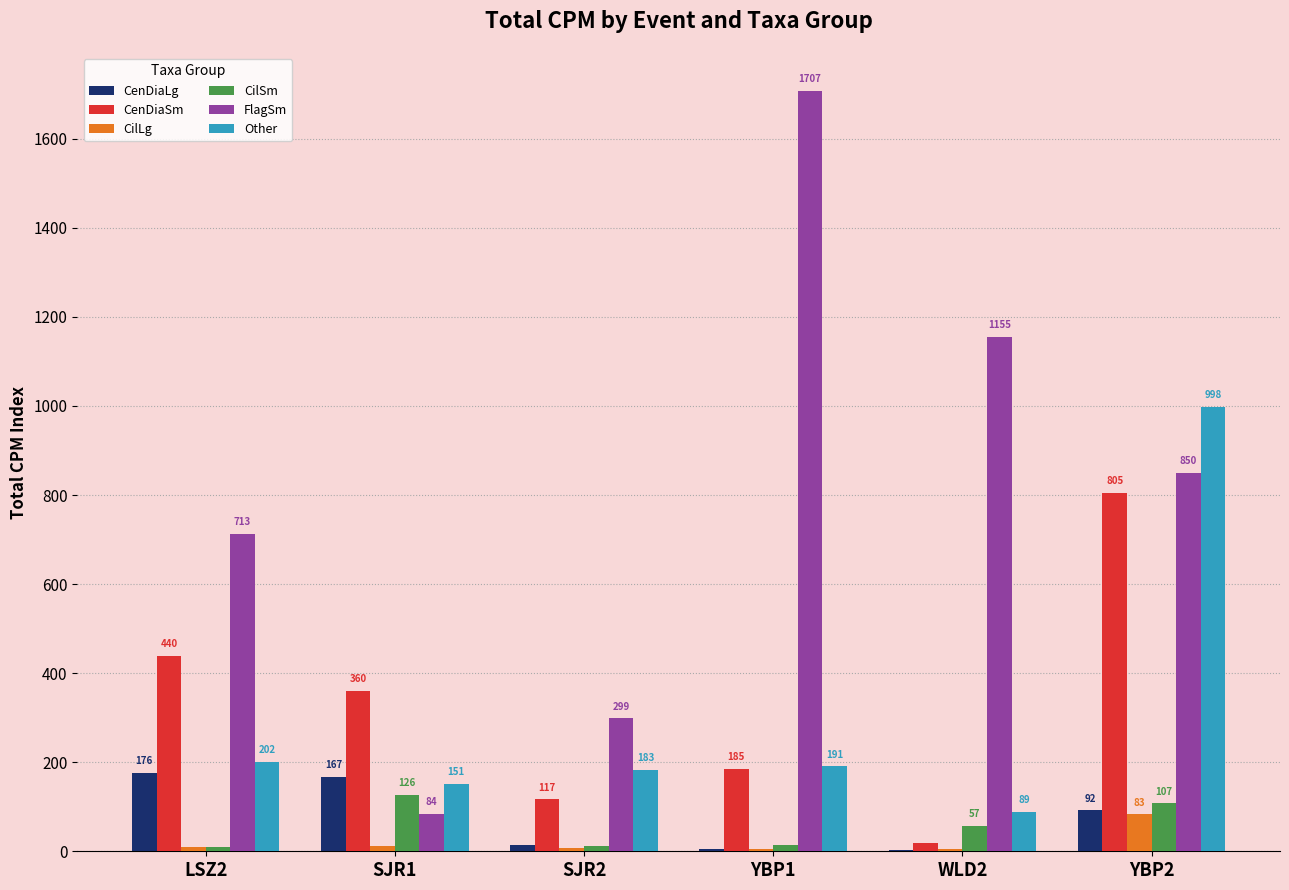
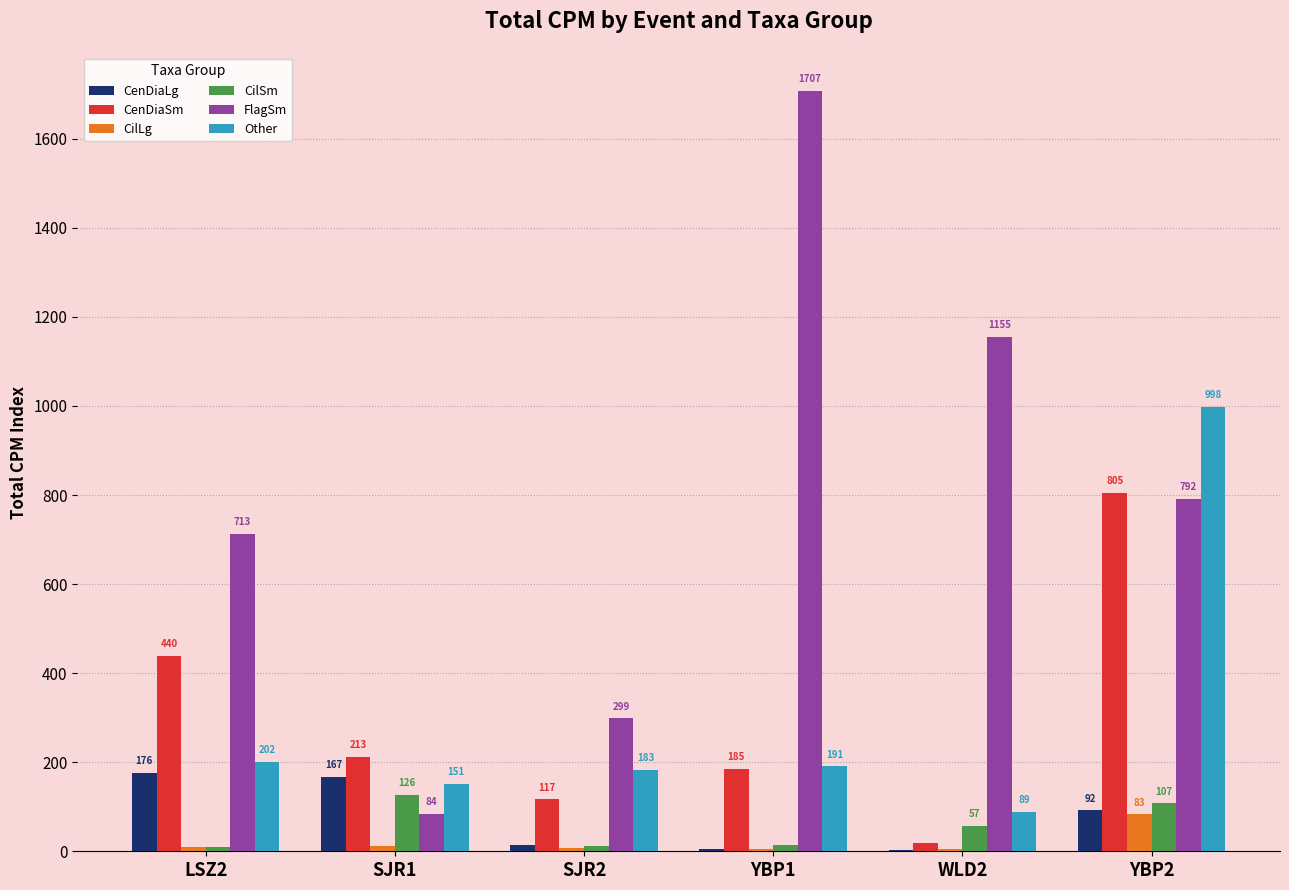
  {
    "CenDiaLg": {
      "LSZ2": 176,
      "SJR1": 167,
      "YBP2": 92
    },
    "CenDiaSm": {
      "LSZ2": 440,
-     "SJR1": 360,
+     "SJR1": 213,
      "SJR2": 117,
      "YBP1": 185,
      "YBP2": 805
    },
    "CilLg": {
      "YBP2": 83
    },
    "CilSm": {
      "SJR1": 126,
      "WLD2": 57,
      "YBP2": 107
    },
    "FlagSm": {
      "LSZ2": 713,
      "SJR1": 84,
      "SJR2": 299,
      "YBP1": 1707,
      "WLD2": 1155,
-     "YBP2": 850
+     "YBP2": 792
    },
    "Other": {
      "LSZ2": 202,
      "SJR1": 151,
      "SJR2": 183,
      "YBP1": 191,
      "WLD2": 89,
      "YBP2": 998
    }
  }
